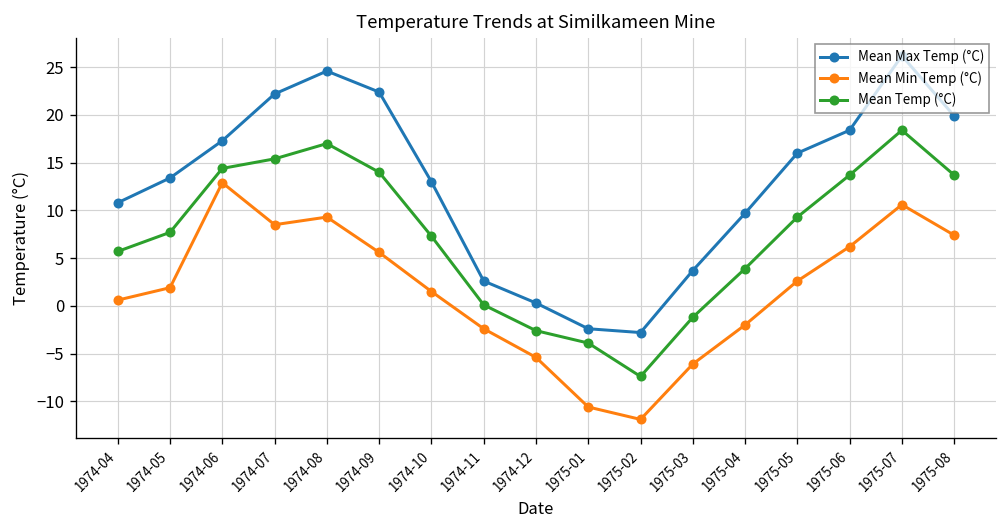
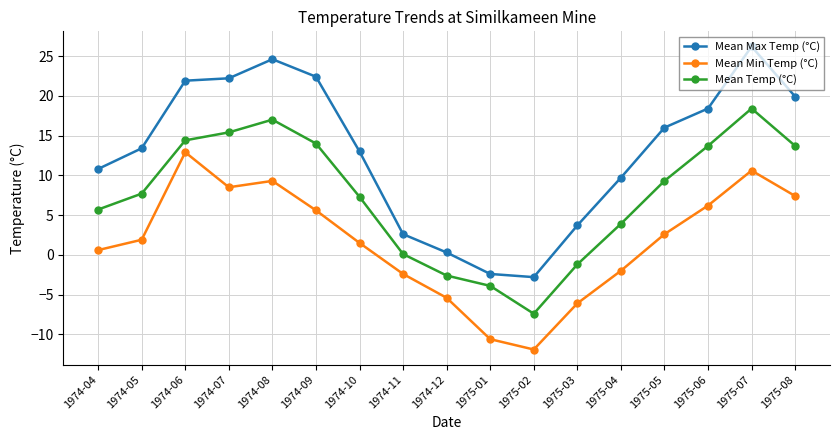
  {
    "Mean Max Temp (°C)": {
      "1974-04": 11,
      "1974-05": 13,
-     "1974-06": 17,
+     "1974-06": 22,
      "1974-07": 22,
      "1974-08": 25,
      "1974-09": 22,
      "1974-10": 13,
      "1974-11": 3,
      "1974-12": 0,
      "1975-01": -2,
      "1975-02": -3,
      "1975-03": 4,
      "1975-04": 10,
      "1975-05": 16,
      "1975-06": 18,
      "1975-08": 20
    },
    "Mean Min Temp (°C)": {
      "1974-04": 1,
      "1974-05": 2,
      "1974-06": 13,
      "1974-07": 9,
      "1974-08": 9,
      "1974-09": 6,
      "1974-10": 2,
      "1974-11": -2,
      "1974-12": -5,
      "1975-01": -11,
      "1975-02": -12,
      "1975-03": -6,
      "1975-04": -2,
      "1975-05": 3,
      "1975-06": 6,
      "1975-07": 11,
      "1975-08": 7
    },
    "Mean Temp (°C)": {
      "1974-04": 6,
      "1974-05": 8,
      "1974-06": 14,
      "1974-07": 15,
      "1974-08": 17,
      "1974-09": 14,
      "1974-10": 7,
      "1974-11": 0,
      "1974-12": -3,
      "1975-01": -4,
      "1975-02": -7,
      "1975-03": -1,
      "1975-04": 4,
      "1975-05": 9,
      "1975-06": 14,
      "1975-07": 18,
      "1975-08": 14
    }
  }
